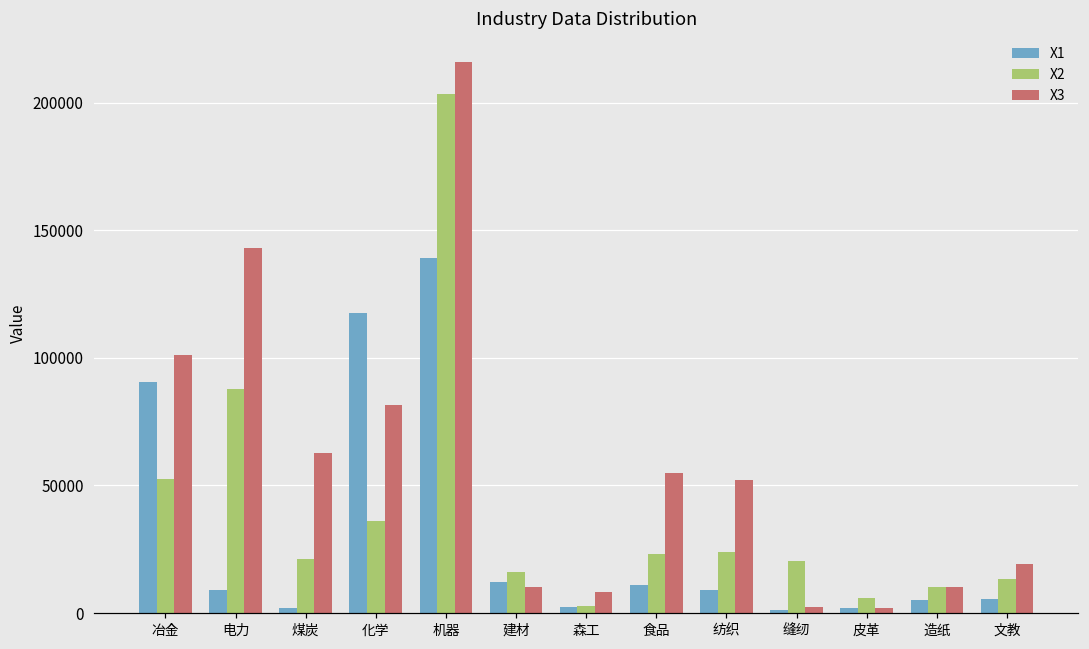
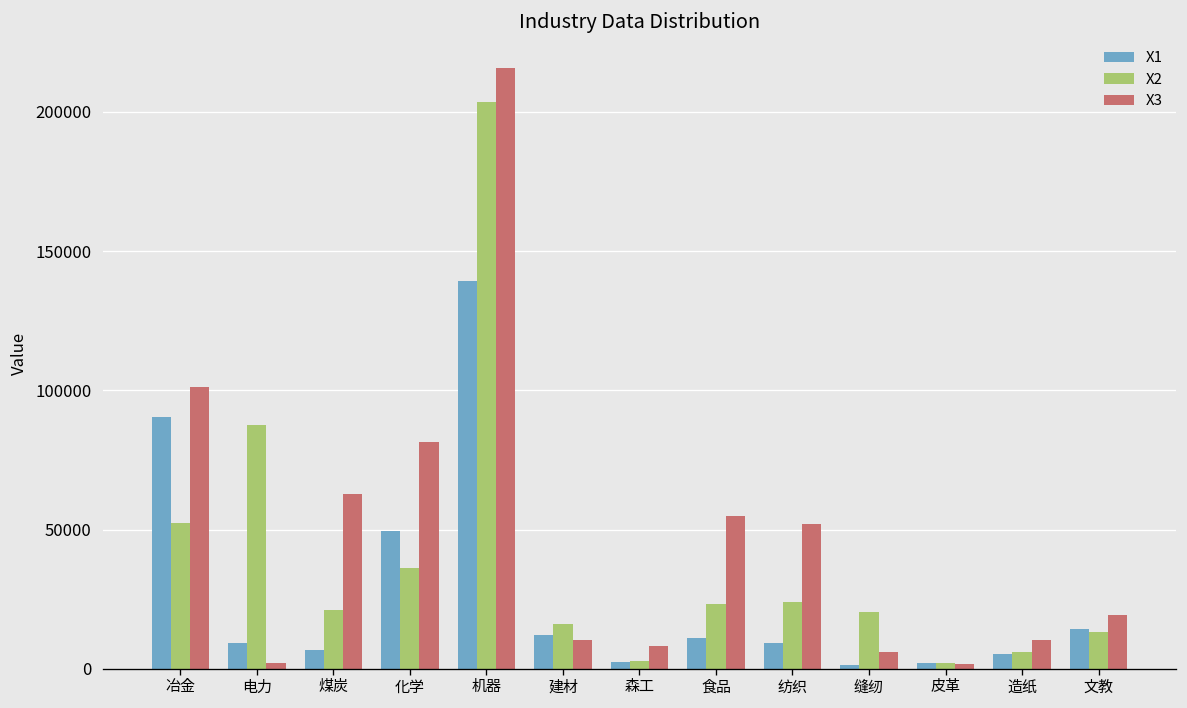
  {
    "X1": {
      "冶金": 90000,
      "电力": 9000,
-     "煤炭": 2000,
-     "化学": 117000,
+     "煤炭": 7000,
+     "化学": 49000,
      "机器": 139000,
      "建材": 12000,
      "森工": 2000,
      "食品": 11000,
      "纺织": 9000,
      "缝纫": 1000,
      "皮革": 2000,
      "造纸": 5000,
-     "文教": 5000
+     "文教": 14000
    },
    "X2": {
      "冶金": 52000,
      "电力": 88000,
      "煤炭": 21000,
      "化学": 36000,
      "机器": 204000,
      "建材": 16000,
      "森工": 3000,
      "食品": 23000,
      "纺织": 24000,
      "缝纫": 21000,
-     "皮革": 6000,
-     "造纸": 10000,
+     "皮革": 2000,
+     "造纸": 6000,
      "文教": 13000
    },
    "X3": {
      "冶金": 101000,
-     "电力": 143000,
+     "电力": 2000,
      "煤炭": 63000,
      "化学": 82000,
      "机器": 216000,
      "建材": 10000,
      "森工": 8000,
      "食品": 55000,
      "纺织": 52000,
-     "缝纫": 2000,
+     "缝纫": 6000,
      "皮革": 2000,
      "造纸": 10000,
      "文教": 19000
    }
  }
